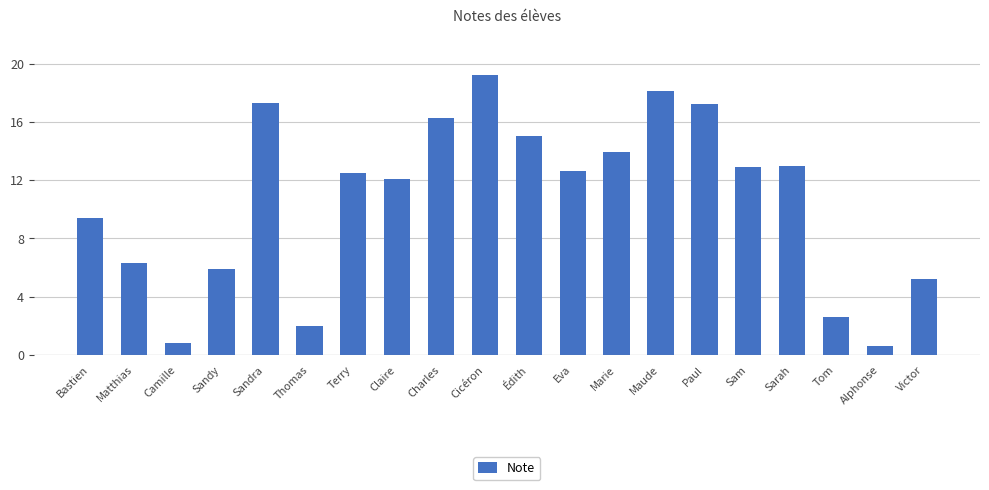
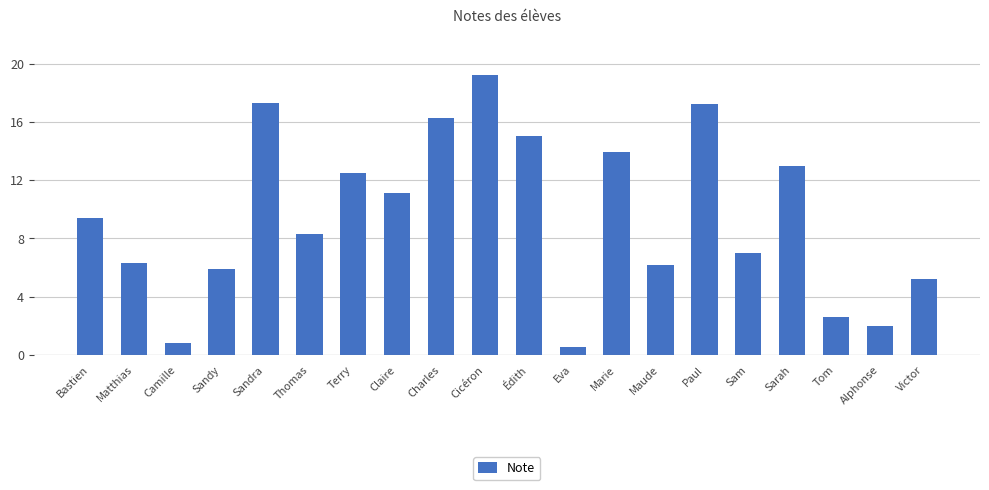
  {
    "Bastien": 9.4,
    "Matthias": 6.3,
    "Camille": 0.8,
    "Sandy": 5.9,
    "Sandra": 17.3,
-   "Thomas": 2.0,
+   "Thomas": 8.3,
    "Terry": 12.5,
-   "Claire": 12.1,
+   "Claire": 11.1,
    "Charles": 16.3,
    "Cicéron": 19.2,
    "Édith": 15.0,
-   "Eva": 12.6,
+   "Eva": 0.5,
    "Marie": 13.9,
-   "Maude": 18.1,
+   "Maude": 6.2,
    "Paul": 17.2,
-   "Sam": 12.9,
+   "Sam": 7.0,
    "Sarah": 13.0,
    "Tom": 2.6,
-   "Alphonse": 0.6,
+   "Alphonse": 2.0,
    "Victor": 5.2
  }
